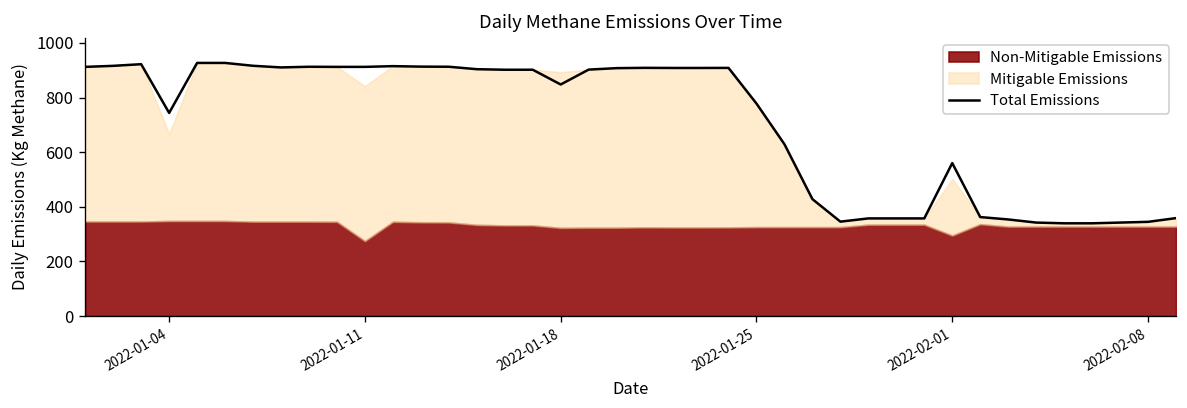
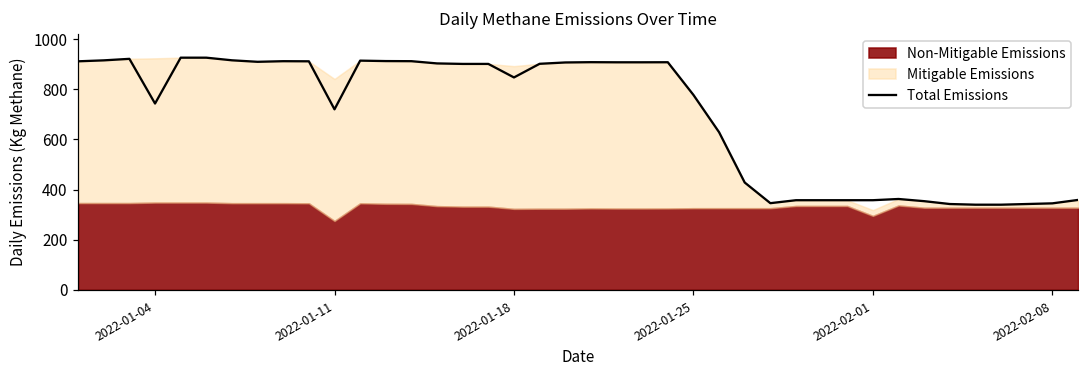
  {
    "Total Emissions": {
      "2022-01-04": 740,
-     "2022-01-11": 910,
+     "2022-01-11": 720,
      "2022-01-18": 850,
-     "2022-02-01": 560
+     "2022-02-01": 360
    },
    "Non-Mitigable Emissions": {
      "2022-01-04": 350,
      "2022-01-11": 270,
      "2022-01-18": 320,
      "2022-01-25": 330,
      "2022-02-01": 290,
      "2022-02-08": 330
    },
    "Mitigable Emissions": {
-     "2022-01-04": 320,
+     "2022-01-04": 580,
      "2022-01-11": 570,
      "2022-01-18": 570,
-     "2022-02-01": 210
+     "2022-02-01": 20
    }
  }
